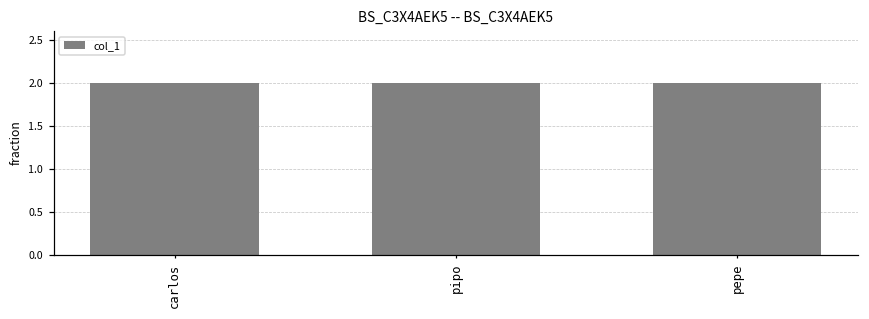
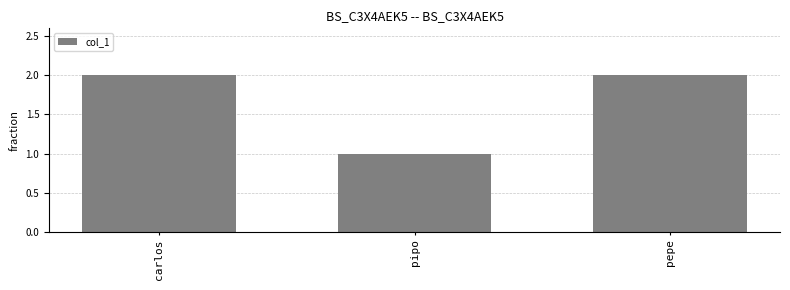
  {
    "carlos": 2,
-   "pipo": 2,
+   "pipo": 1,
    "pepe": 2
  }
